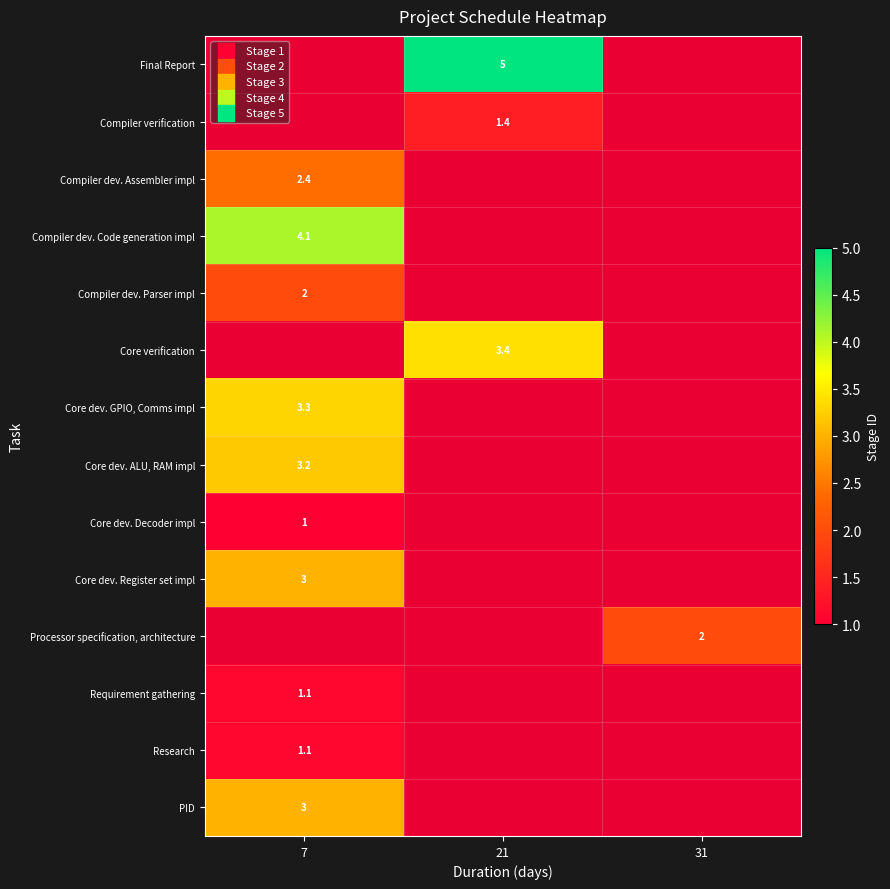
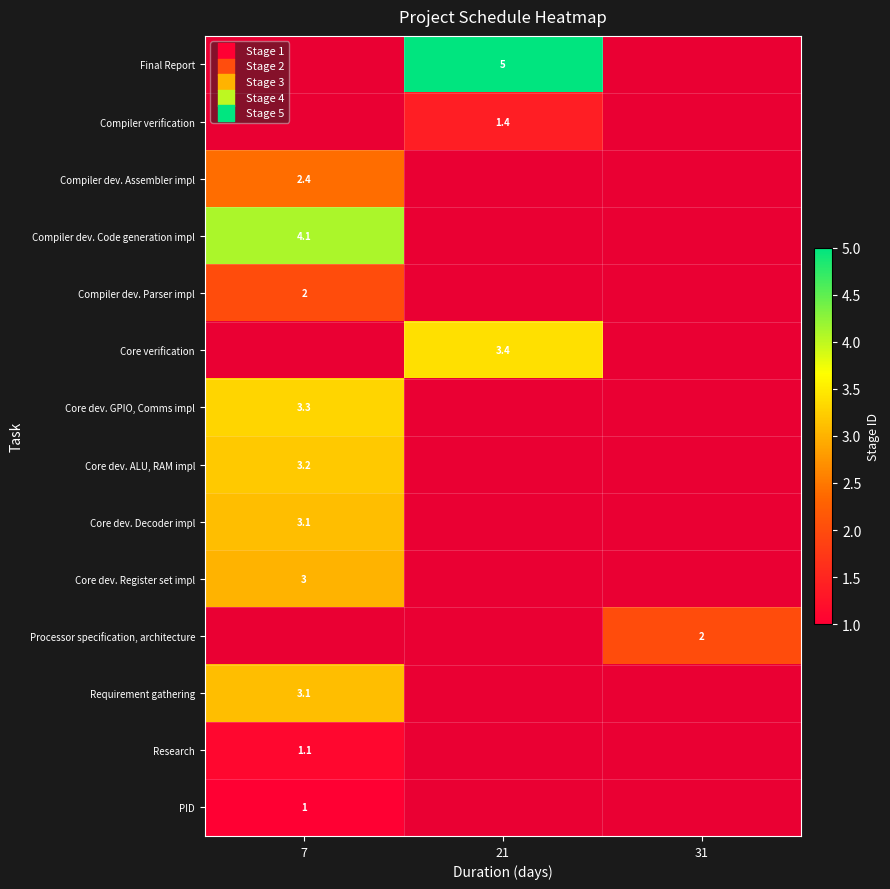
  {
    "Final Report": {
      "21": 5
    },
    "Compiler verification": {
      "21": 1.4
    },
    "Compiler dev. Assembler impl": {
      "7": 2.4
    },
    "Compiler dev. Code generation impl": {
      "7": 4.1
    },
    "Compiler dev. Parser impl": {
      "7": 2
    },
    "Core verification": {
      "21": 3.4
    },
    "Core dev. GPIO, Comms impl": {
      "7": 3.3
    },
    "Core dev. ALU, RAM impl": {
      "7": 3.2
    },
    "Core dev. Decoder impl": {
-     "7": 1
+     "7": 3.1
    },
    "Core dev. Register set impl": {
      "7": 3
    },
    "Processor specification, architecture": {
      "31": 2
    },
    "Requirement gathering": {
-     "7": 1.1
+     "7": 3.1
    },
    "Research": {
      "7": 1.1
    },
    "PID": {
-     "7": 3
+     "7": 1
    }
  }
